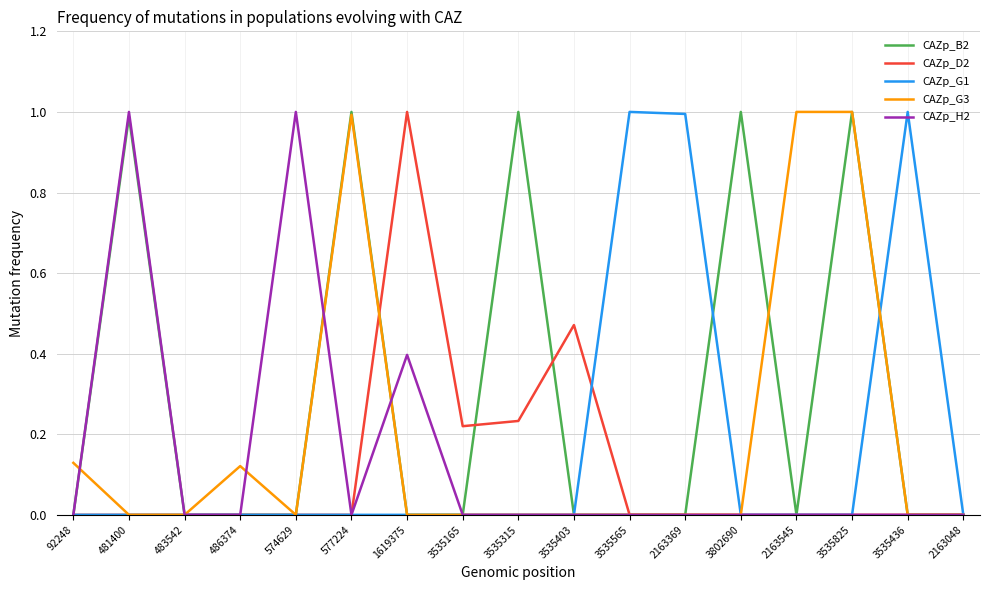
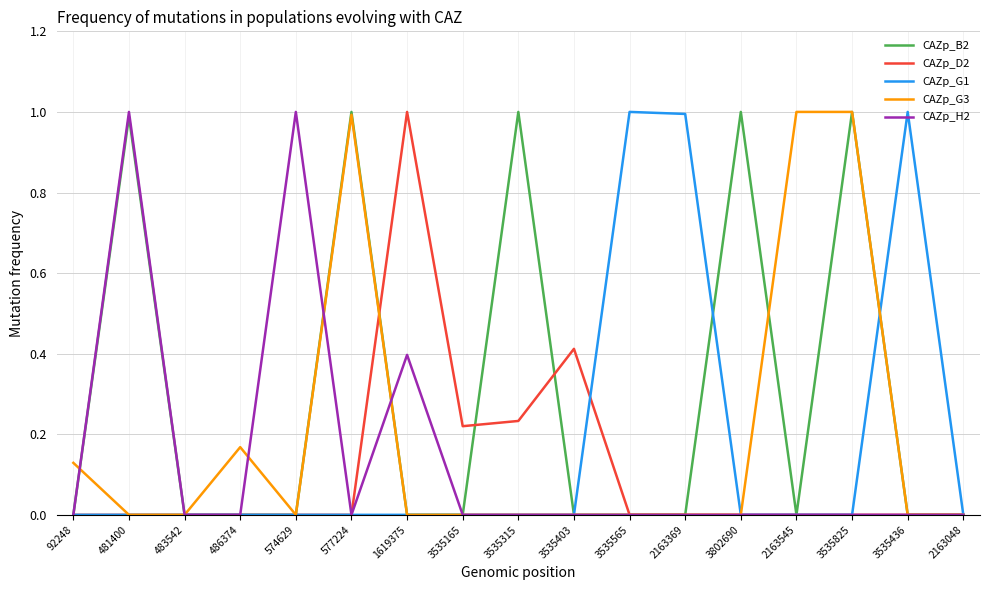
  {
    "CAZp_B2": {
      "481400": 0.99,
      "577224": 1.00,
      "3535315": 1.00,
      "3802690": 1.00
    },
    "CAZp_D2": {
      "1619375": 1.00,
      "3535165": 0.22,
      "3535315": 0.23,
-     "3535403": 0.47
+     "3535403": 0.41
    },
    "CAZp_G1": {
      "3535565": 1.00,
      "2163369": 1.00,
      "3535436": 1.00
    },
    "CAZp_G3": {
      "92248": 0.13,
-     "486374": 0.12,
+     "486374": 0.17,
      "577224": 0.99,
      "2163545": 1.00
    },
    "CAZp_H2": {
      "481400": 1.00,
      "574629": 1.00,
      "1619375": 0.40
    }
  }
